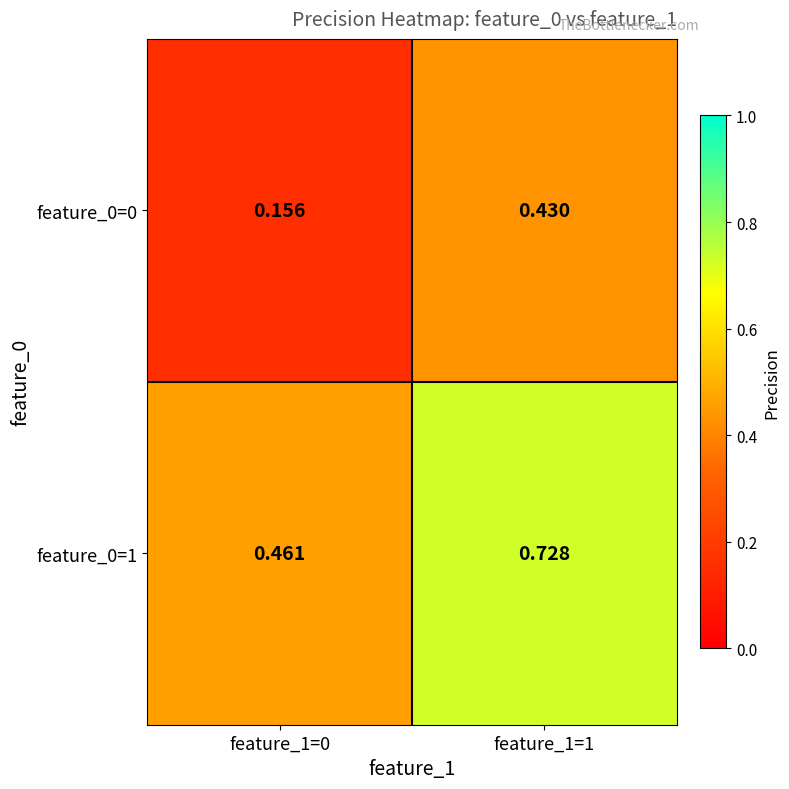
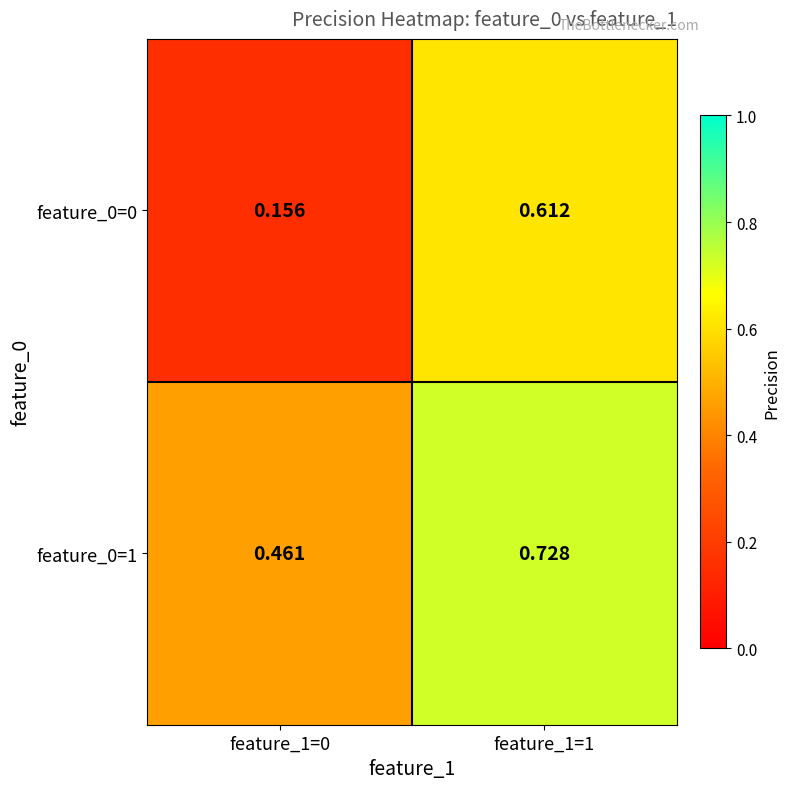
  {
    "feature_0=0": {
      "feature_1=0": 0.156,
-     "feature_1=1": 0.430
+     "feature_1=1": 0.612
    },
    "feature_0=1": {
      "feature_1=0": 0.461,
      "feature_1=1": 0.728
    }
  }
